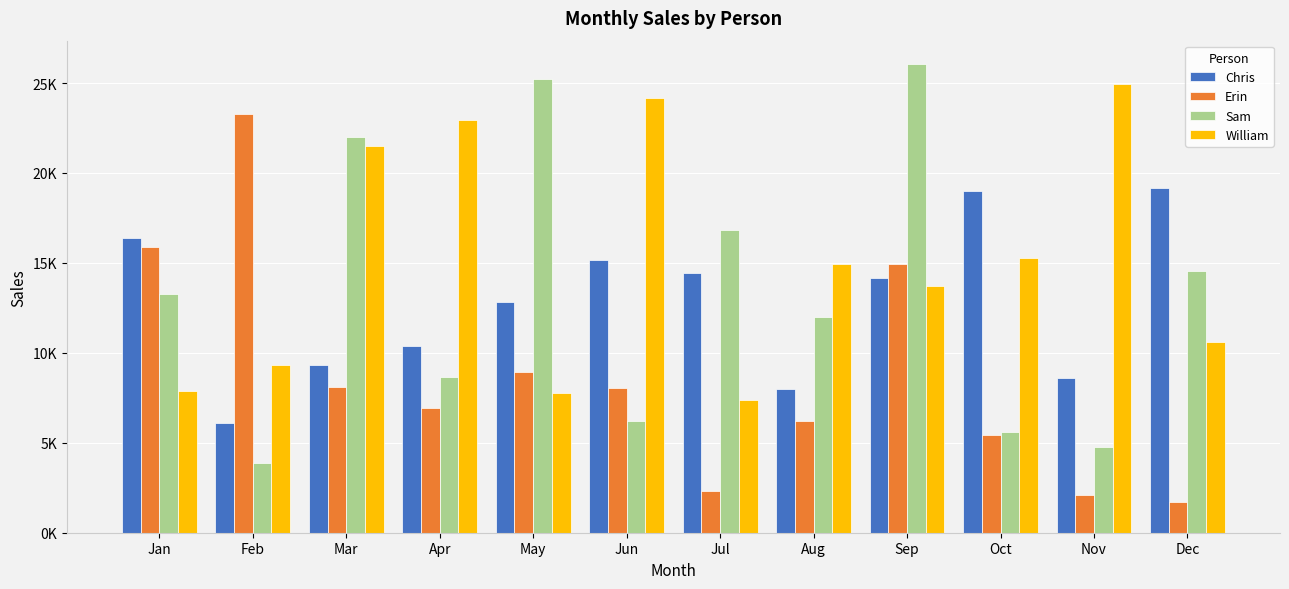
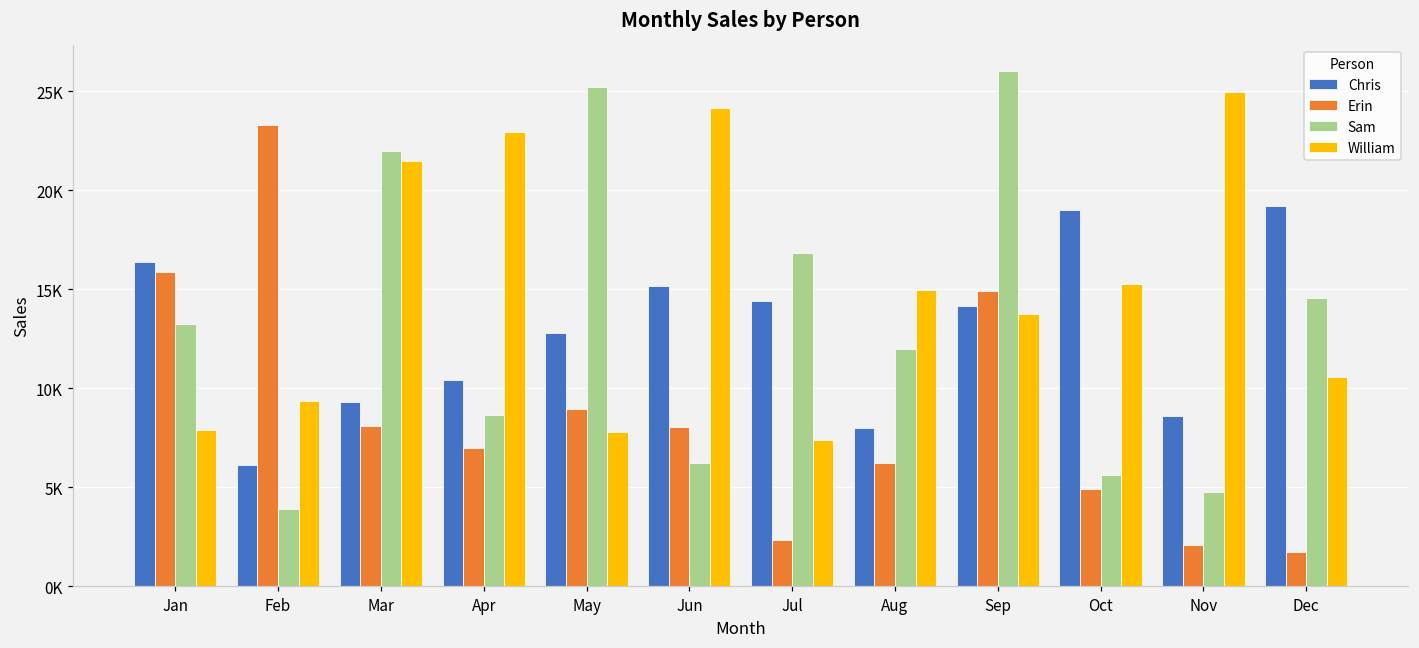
  {
    "Chris": {
      "Jan": 16400,
      "Feb": 6100,
      "Mar": 9300,
      "Apr": 10400,
      "May": 12800,
      "Jun": 15200,
      "Jul": 14400,
      "Aug": 8000,
      "Sep": 14200,
      "Oct": 19000,
      "Nov": 8600,
      "Dec": 19200
    },
    "Erin": {
      "Jan": 15900,
      "Feb": 23300,
      "Mar": 8100,
      "Apr": 7000,
      "May": 8900,
      "Jun": 8100,
      "Jul": 2300,
      "Aug": 6200,
      "Sep": 14900,
-     "Oct": 5400,
+     "Oct": 4900,
      "Nov": 2100,
      "Dec": 1700
    },
    "Sam": {
      "Jan": 13200,
      "Feb": 3900,
      "Mar": 22000,
      "Apr": 8700,
      "May": 25200,
      "Jun": 6200,
      "Jul": 16800,
      "Aug": 12000,
      "Sep": 26100,
      "Oct": 5600,
      "Nov": 4800,
      "Dec": 14500
    },
    "William": {
      "Jan": 7900,
      "Feb": 9300,
      "Mar": 21500,
      "Apr": 22900,
      "May": 7800,
      "Jun": 24200,
      "Jul": 7400,
      "Aug": 14900,
      "Sep": 13700,
      "Oct": 15300,
      "Nov": 25000,
      "Dec": 10600
    }
  }
